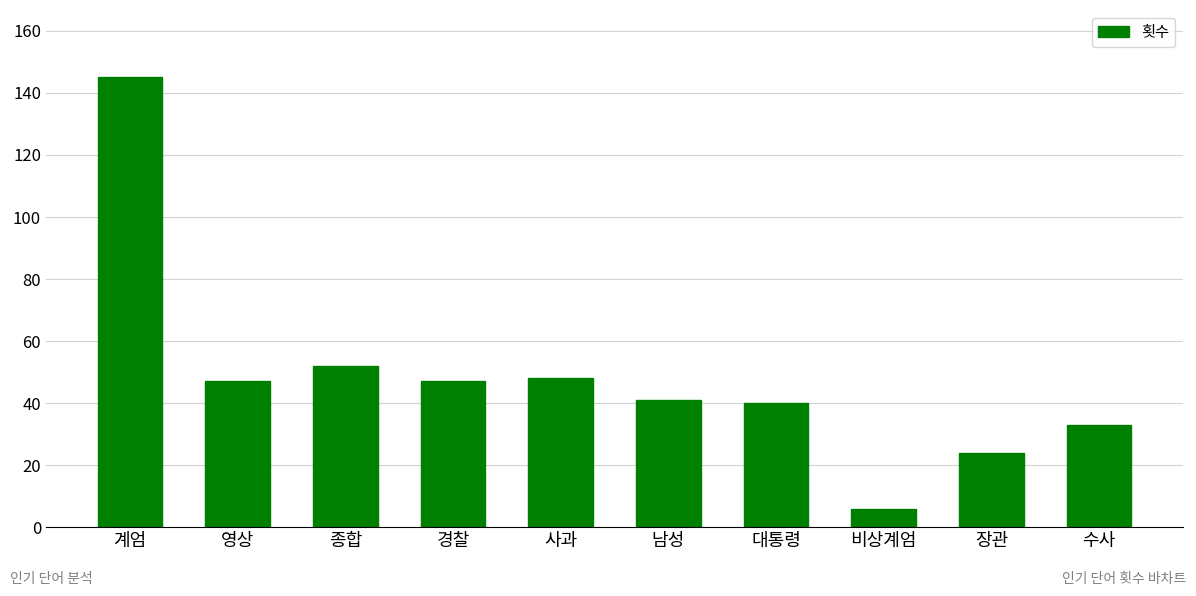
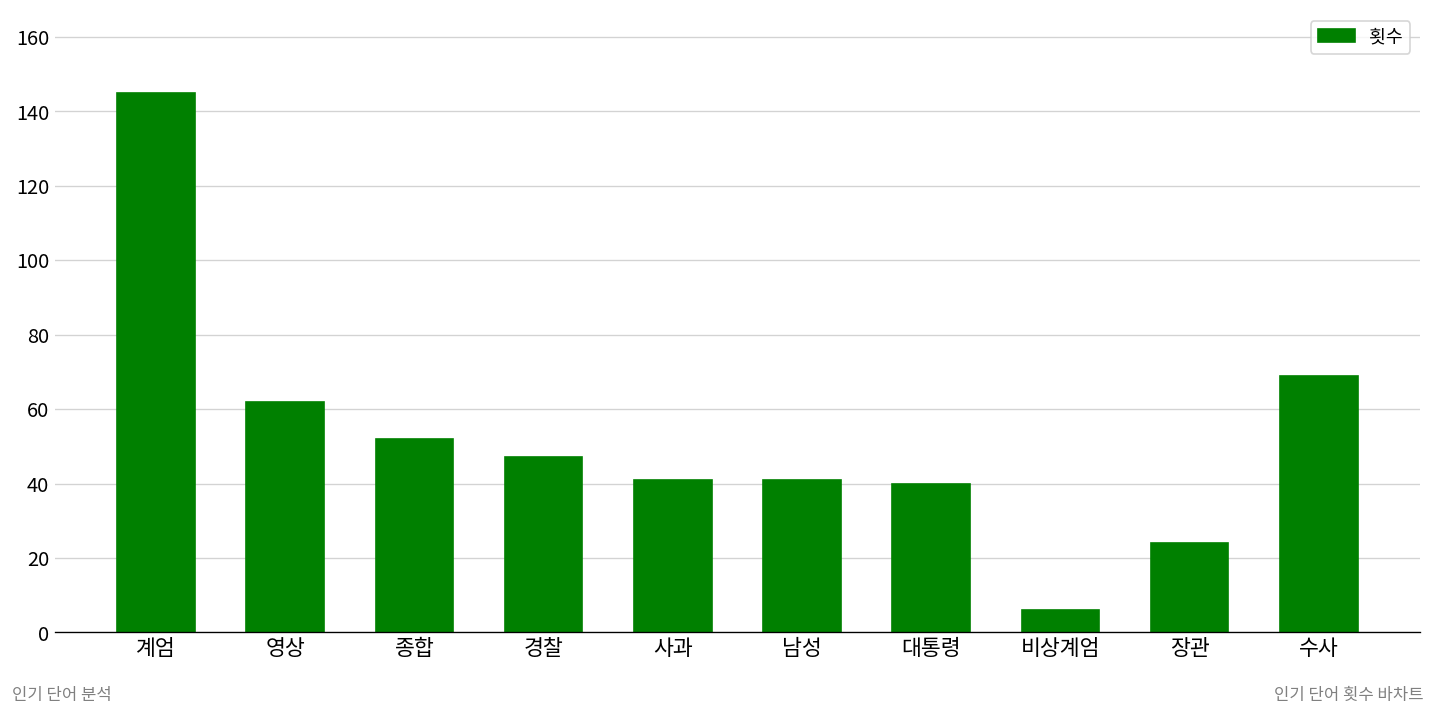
  {
    "계엄": 145,
-   "영상": 47,
+   "영상": 62,
    "종합": 52,
    "경찰": 47,
-   "사과": 48,
+   "사과": 41,
    "남성": 41,
    "대통령": 40,
    "비상계엄": 6,
    "장관": 24,
-   "수사": 33
+   "수사": 69
  }
